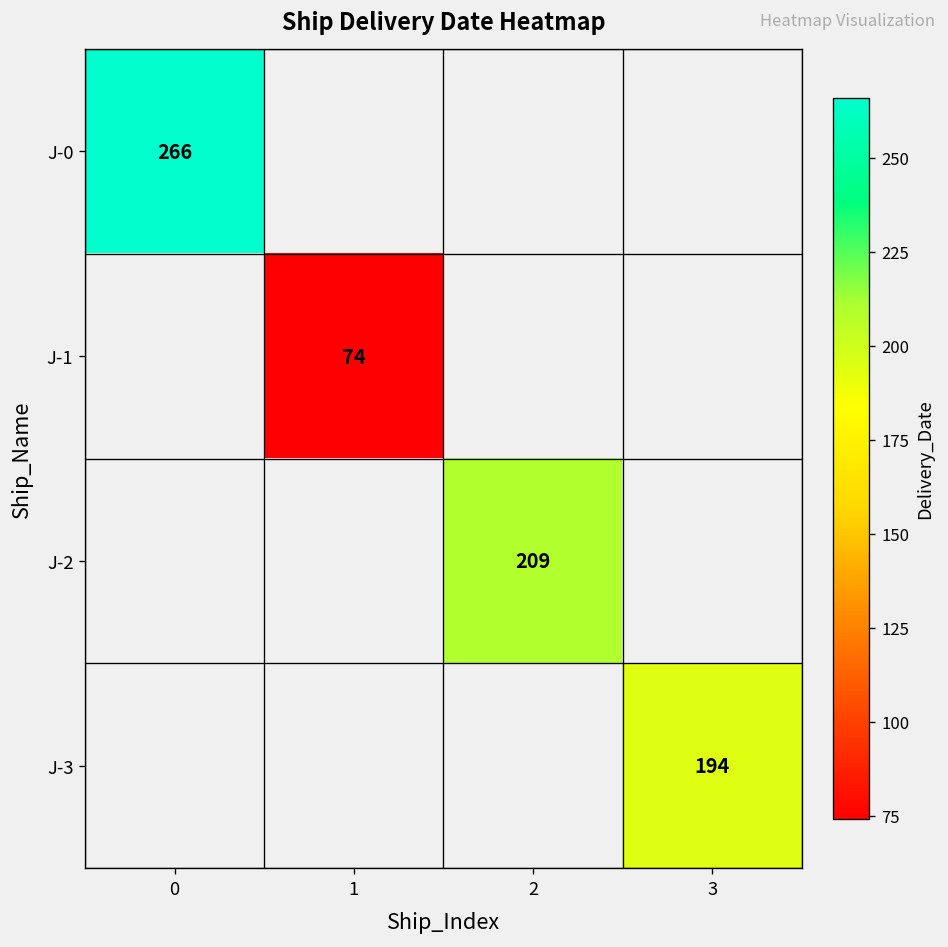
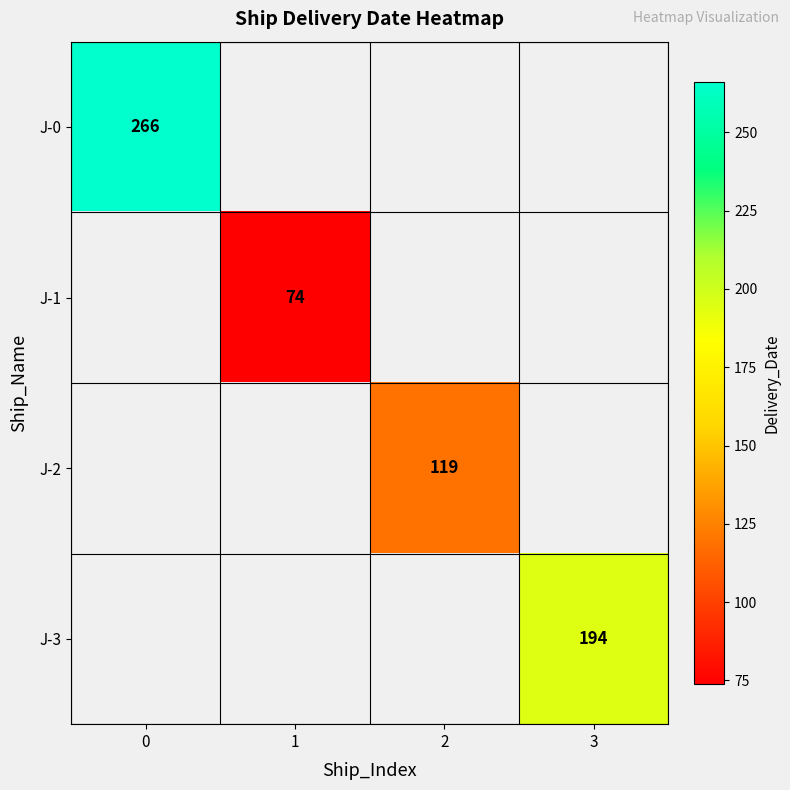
  {
    "J-0": {
      "0": 266
    },
    "J-1": {
      "1": 74
    },
    "J-2": {
-     "2": 209
+     "2": 119
    },
    "J-3": {
      "3": 194
    }
  }
